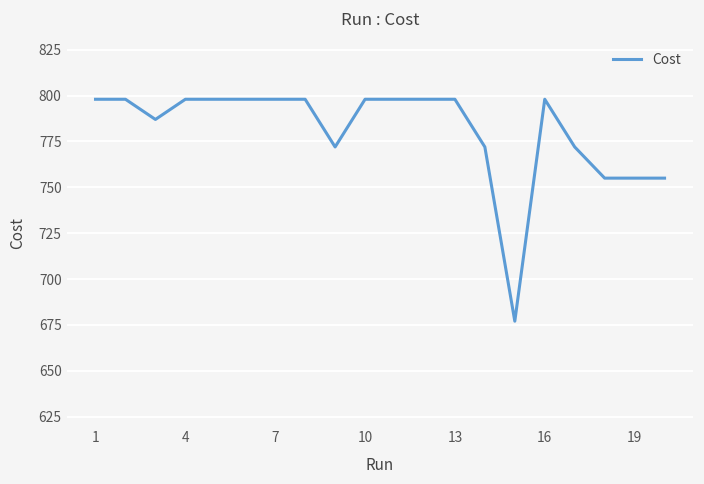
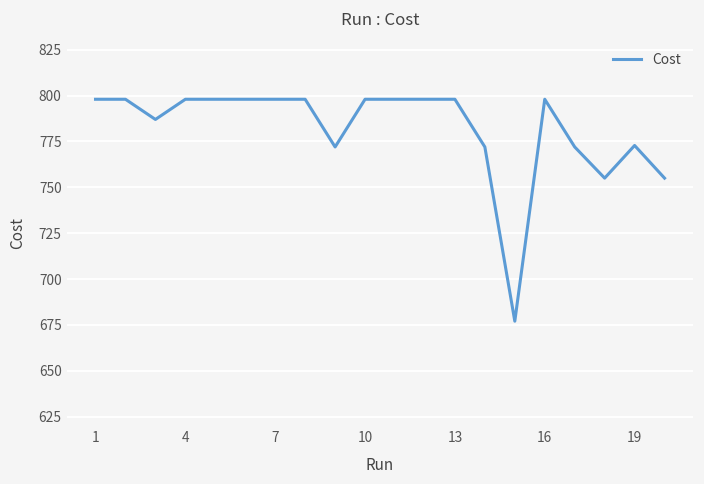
  {
    "1": 798,
    "4": 798,
    "7": 798,
    "10": 798,
    "13": 798,
    "16": 798,
-   "19": 755
+   "19": 773
  }
